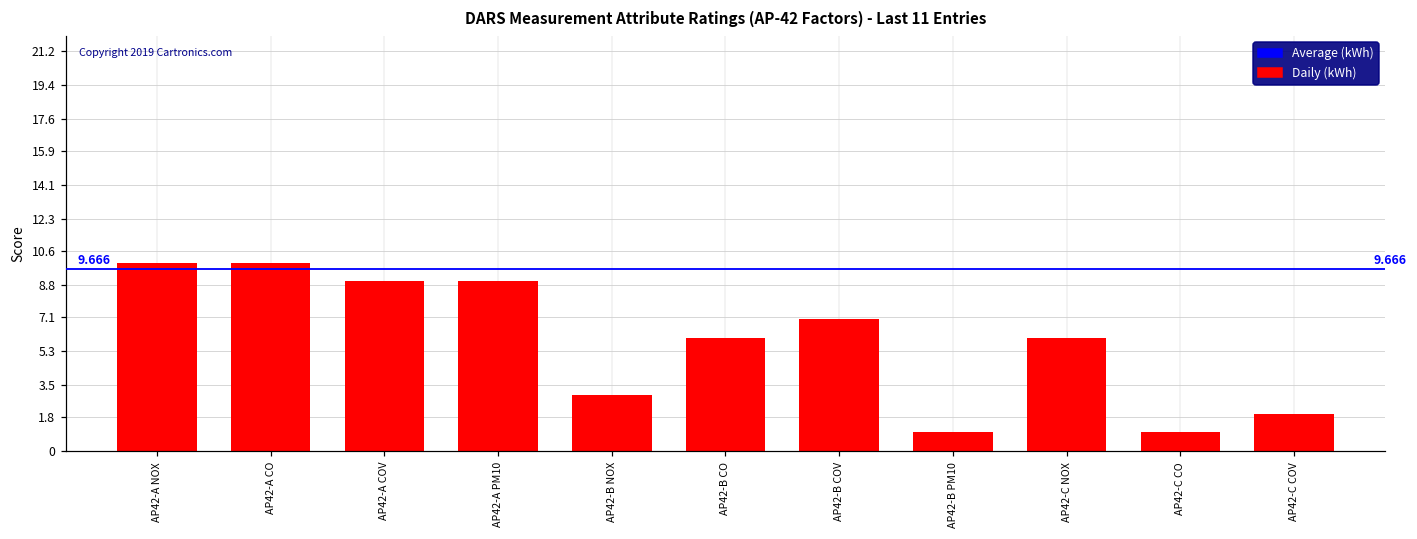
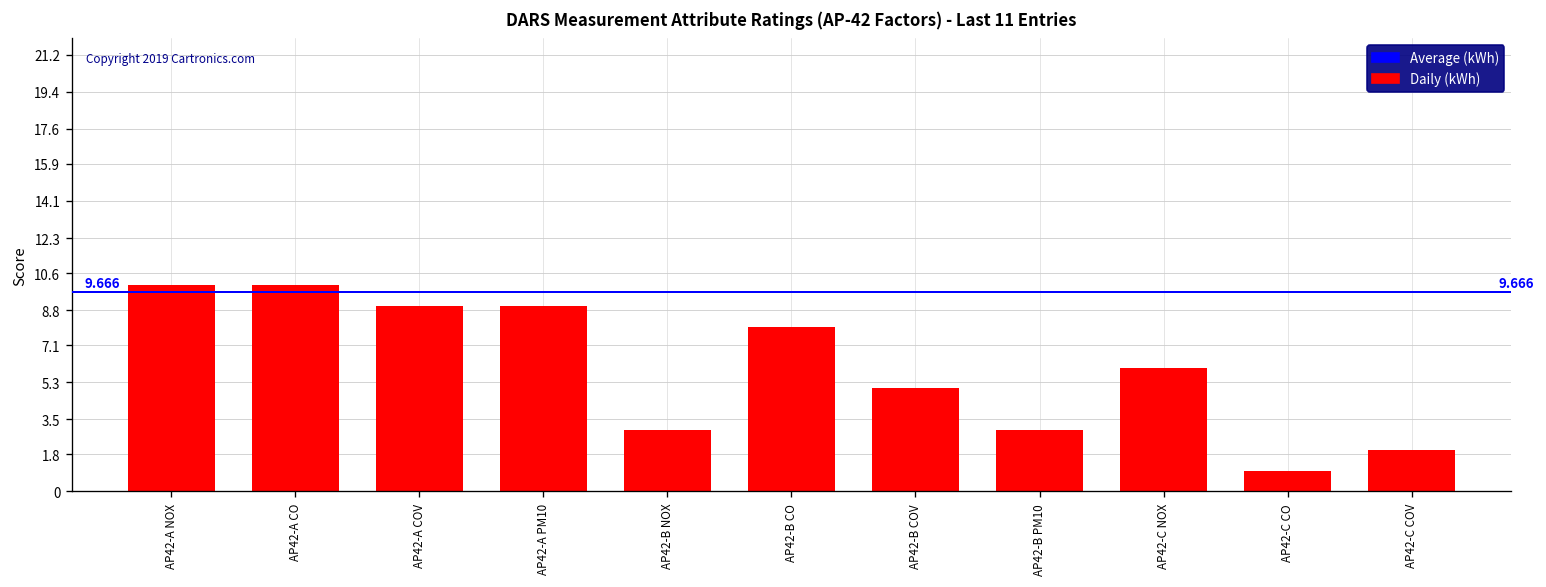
  {
    "AP42-A NOX": 10,
    "AP42-A CO": 10,
    "AP42-A COV": 9,
    "AP42-A PM10": 9,
    "AP42-B NOX": 3,
-   "AP42-B CO": 6,
-   "AP42-B COV": 7,
-   "AP42-B PM10": 1,
+   "AP42-B CO": 8,
+   "AP42-B COV": 5,
+   "AP42-B PM10": 3,
    "AP42-C NOX": 6,
    "AP42-C CO": 1,
    "AP42-C COV": 2
  }
